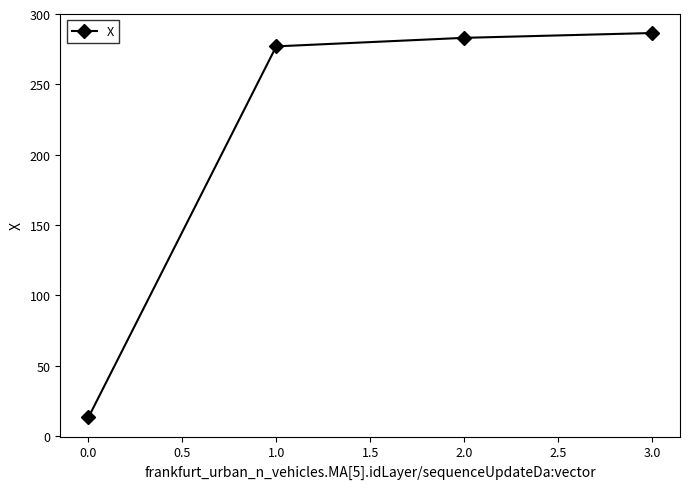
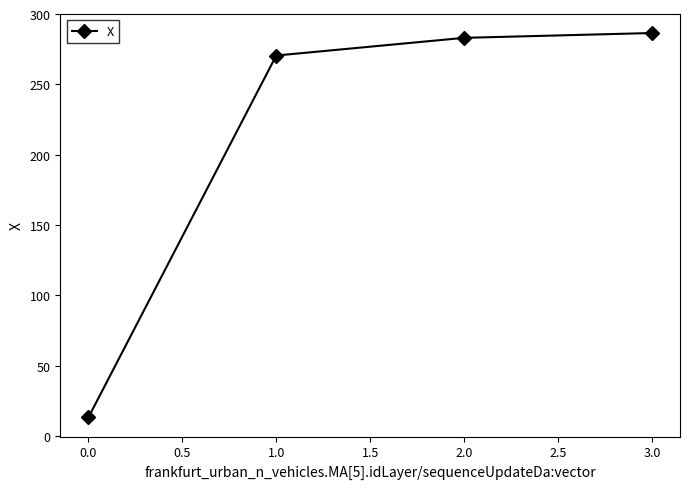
  {
    "0.0": 13,
-   "1.0": 277,
+   "1.0": 270,
    "2.0": 283,
    "3.0": 286
  }
